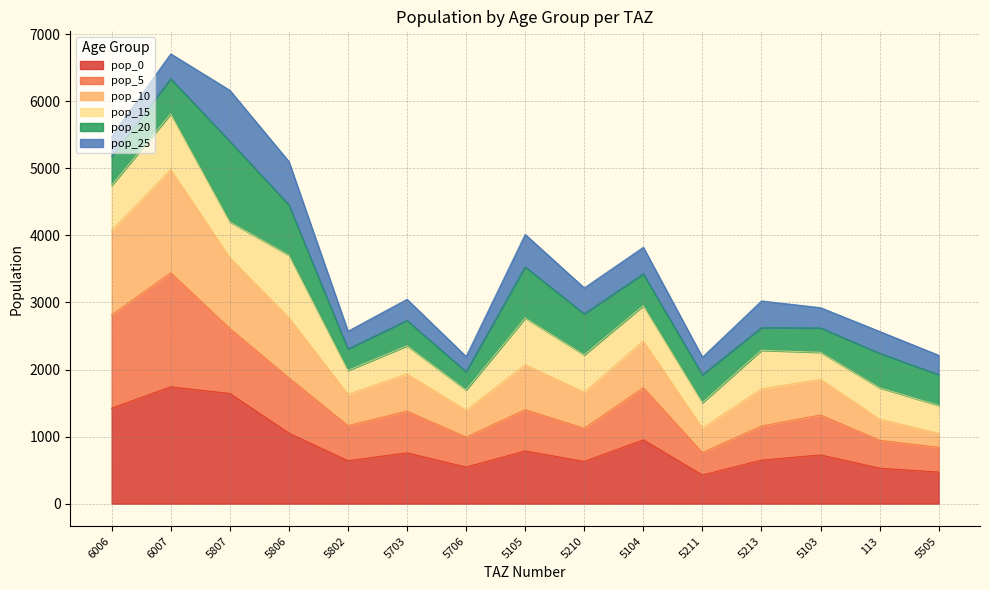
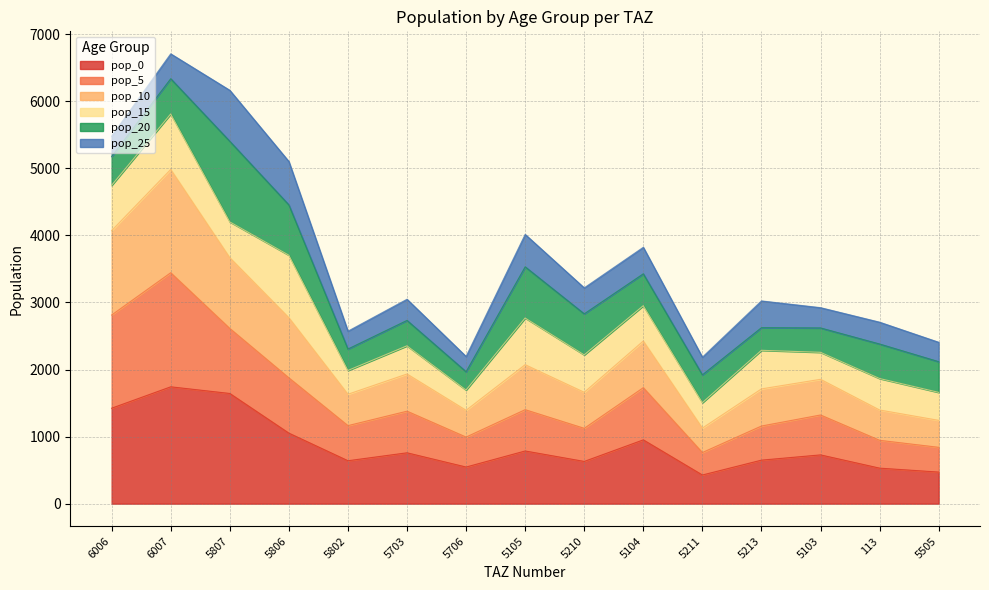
  {
    "pop_0": {
      "6006": 1400,
      "6007": 1700,
      "5807": 1600,
      "5806": 1100,
      "5802": 600,
      "5703": 800,
      "5706": 500,
      "5105": 800,
      "5210": 600,
      "5104": 1000,
      "5211": 400,
      "5213": 600,
      "5103": 700,
      "113": 500,
      "5505": 500
    },
    "pop_5": {
      "6006": 1400,
      "6007": 1700,
      "5807": 1000,
      "5806": 800,
      "5802": 500,
      "5703": 600,
      "5706": 400,
      "5105": 600,
      "5210": 500,
      "5104": 800,
      "5211": 300,
      "5213": 500,
      "5103": 600,
      "113": 400,
      "5505": 400
    },
    "pop_10": {
      "6006": 1300,
      "6007": 1500,
      "5807": 1100,
      "5806": 900,
      "5802": 500,
      "5703": 600,
      "5706": 400,
      "5105": 700,
      "5210": 500,
      "5104": 700,
      "5211": 400,
      "5213": 600,
      "5103": 500,
-     "113": 300,
-     "5505": 200
+     "113": 500,
+     "5505": 400
    },
    "pop_15": {
      "6006": 700,
      "6007": 800,
      "5807": 500,
      "5806": 900,
      "5802": 400,
      "5703": 400,
      "5706": 300,
      "5105": 700,
      "5210": 600,
      "5104": 500,
      "5211": 400,
      "5213": 600,
      "5103": 400,
      "113": 500,
      "5505": 400
    },
    "pop_20": {
      "6006": 400,
      "6007": 500,
      "5807": 1200,
      "5806": 800,
      "5802": 300,
      "5703": 400,
      "5706": 300,
      "5105": 800,
      "5210": 600,
      "5104": 500,
      "5211": 400,
      "5213": 300,
      "5103": 400,
      "113": 500,
      "5505": 500
    },
    "pop_25": {
      "6007": 400,
      "5807": 800,
      "5806": 600,
      "5802": 300,
      "5703": 300,
      "5706": 200,
      "5105": 500,
      "5210": 400,
      "5104": 400,
      "5211": 300,
      "5213": 400,
      "5103": 300,
      "113": 300,
      "5505": 300
    }
  }
